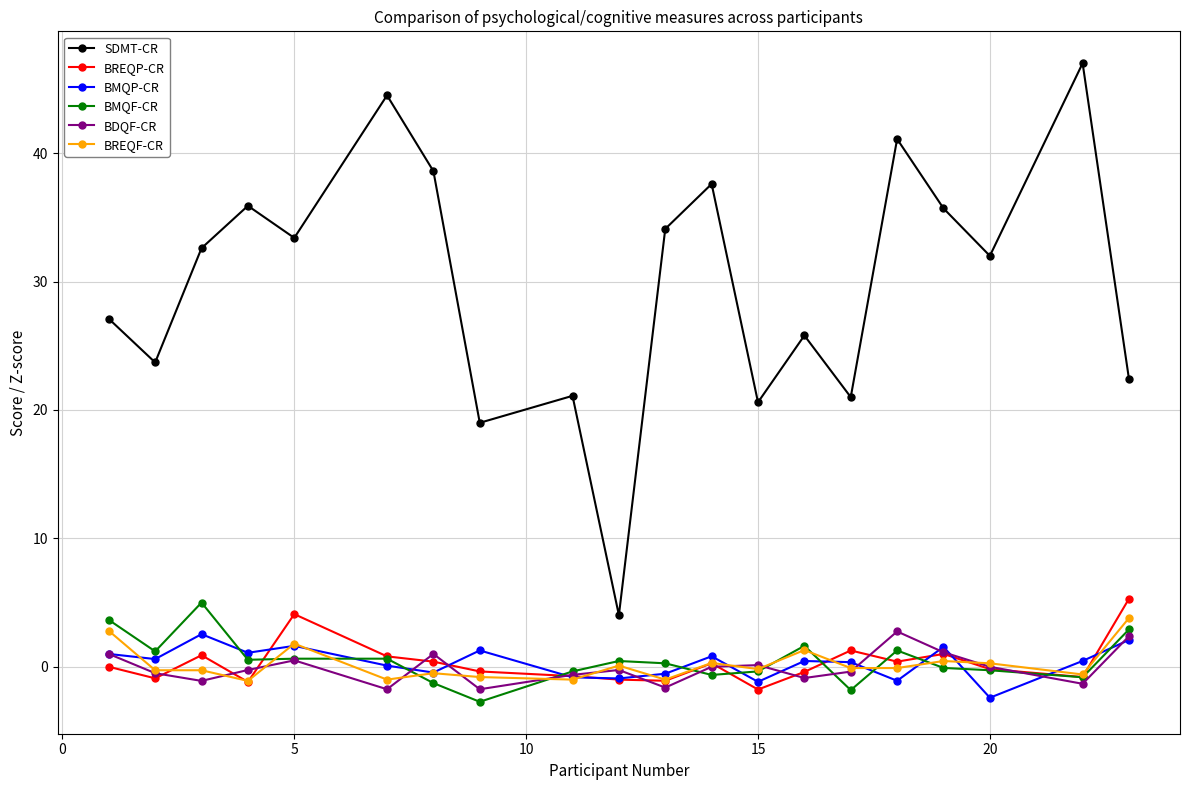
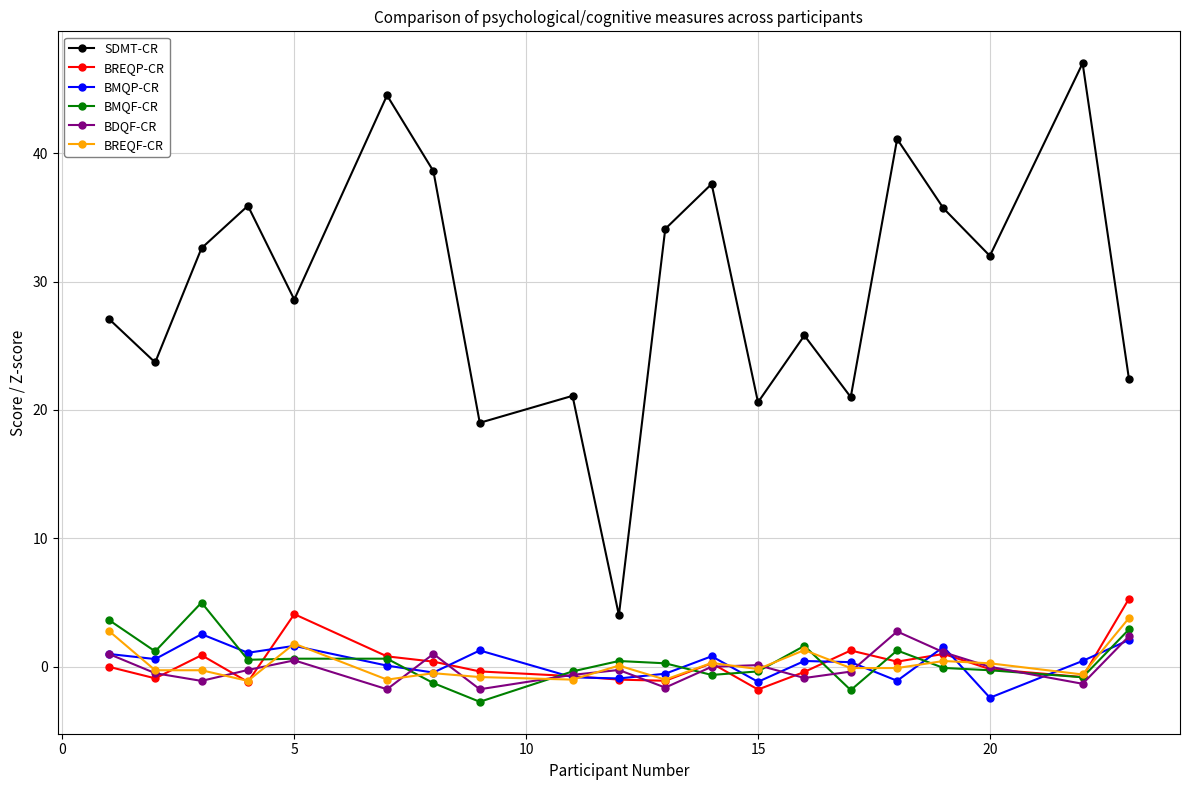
  {
    "SDMT-CR": {
-     "5": 33.4,
+     "5": 28.6,
      "15": 20.6,
      "20": 32.0
    },
    "BREQP-CR": {
      "5": 4.1,
      "15": -1.8
    },
    "BMQP-CR": {
      "15": -1.2,
      "20": -2.4
    },
    "BDQF-CR": {
      "15": 0.1
    },
    "BREQF-CR": {
      "20": 0.3
    }
  }
